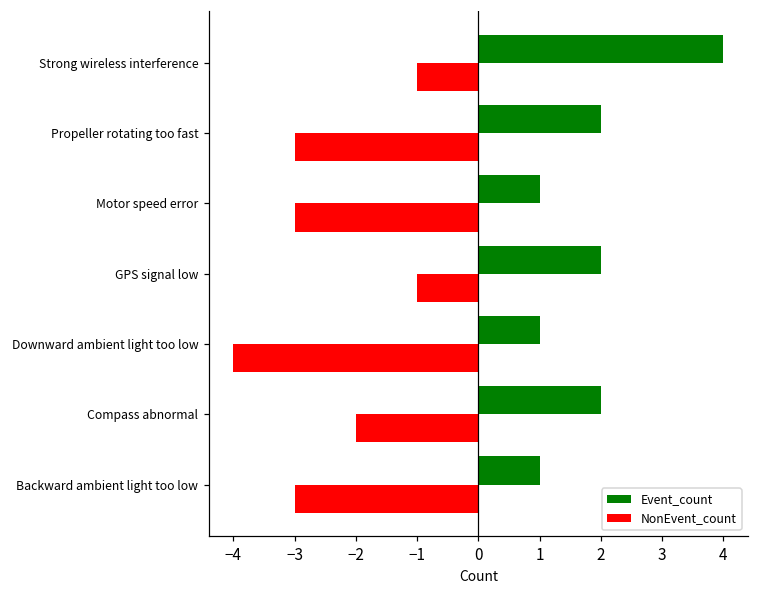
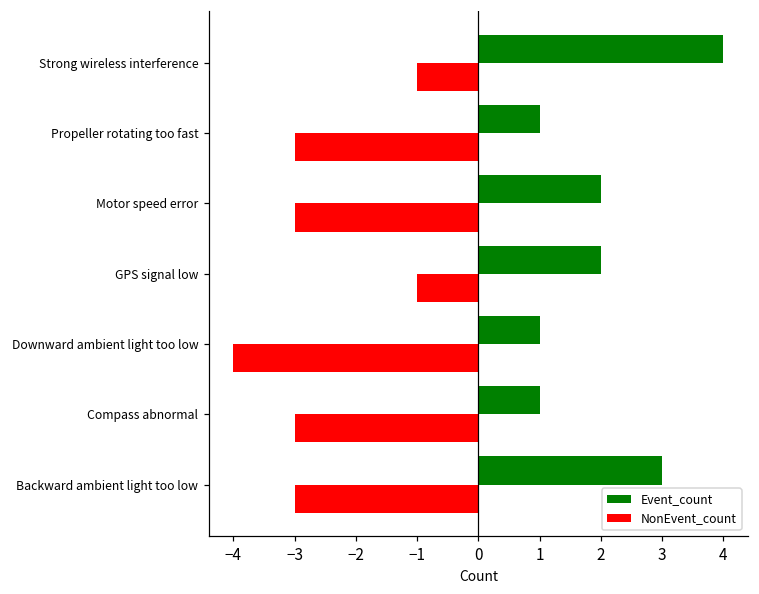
  {
    "Event_count": {
      "Strong wireless interference": 4,
-     "Propeller rotating too fast": 2,
-     "Motor speed error": 1,
+     "Propeller rotating too fast": 1,
+     "Motor speed error": 2,
      "GPS signal low": 2,
      "Downward ambient light too low": 1,
-     "Compass abnormal": 2,
-     "Backward ambient light too low": 1
+     "Compass abnormal": 1,
+     "Backward ambient light too low": 3
    },
    "NonEvent_count": {
      "Strong wireless interference": -1.0,
      "Propeller rotating too fast": -3.0,
      "Motor speed error": -3.0,
      "GPS signal low": -1.0,
      "Downward ambient light too low": -4.0,
-     "Compass abnormal": -2.0,
+     "Compass abnormal": -3.0,
      "Backward ambient light too low": -3.0
    }
  }
